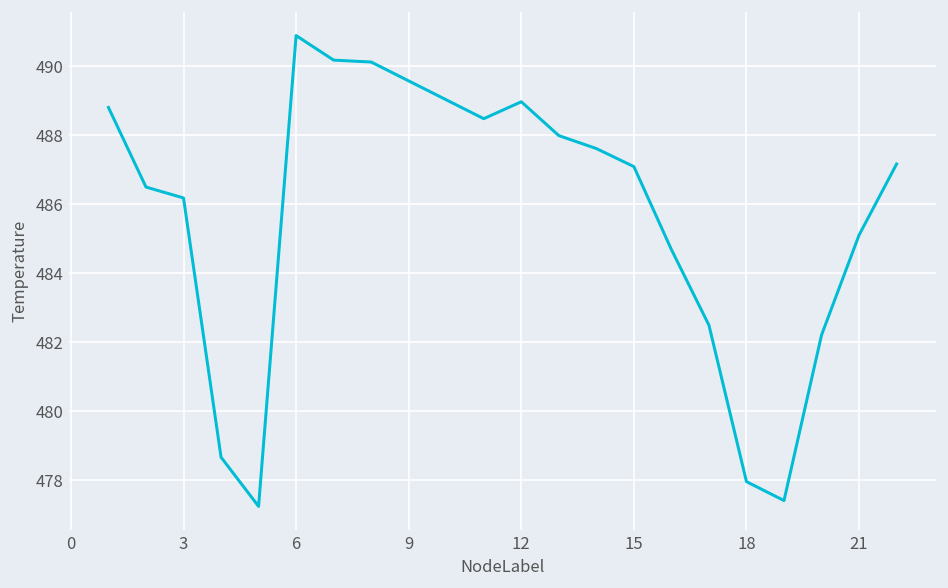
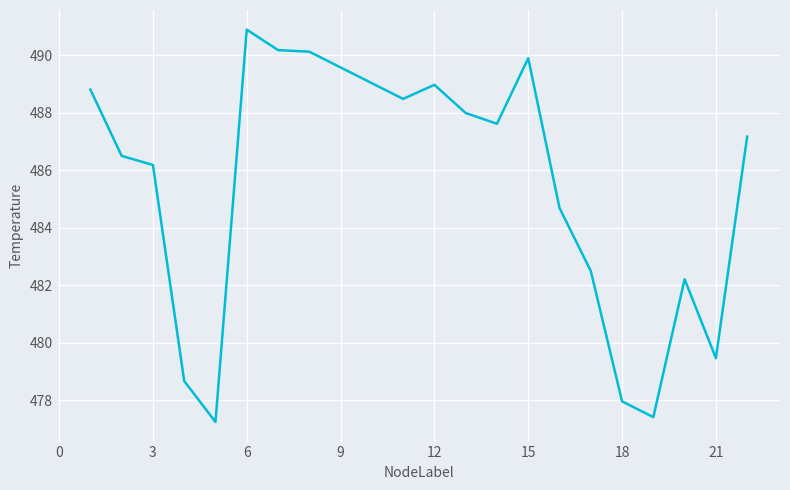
  {
    "3": 486.2,
    "6": 490.9,
    "12": 489.0,
-   "15": 487.1,
+   "15": 489.9,
    "18": 478.0,
-   "21": 485.1
+   "21": 479.5
  }
